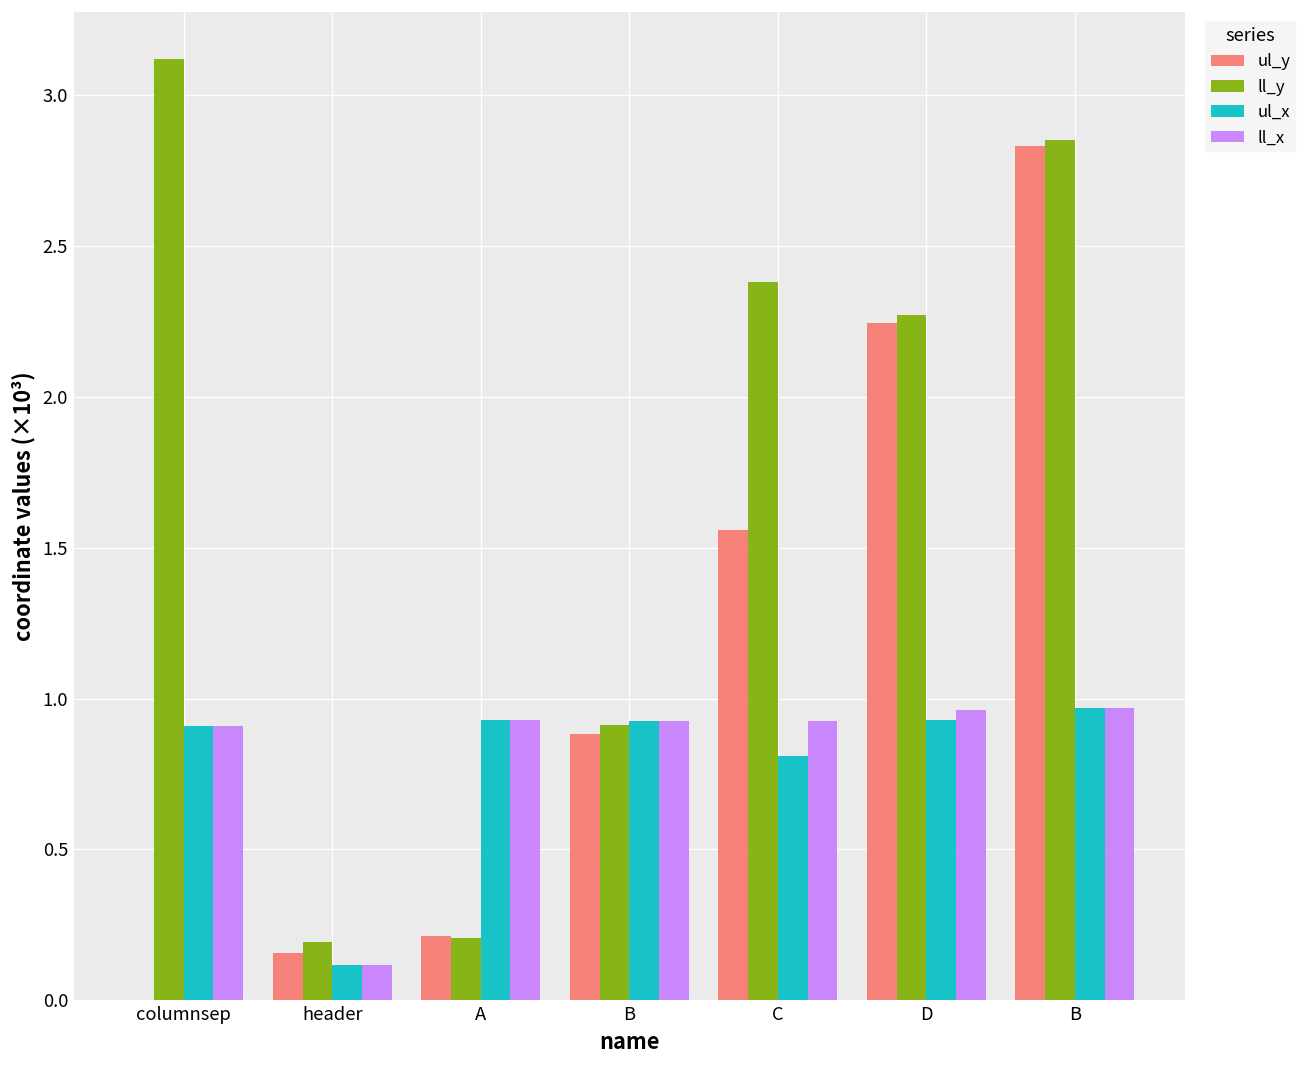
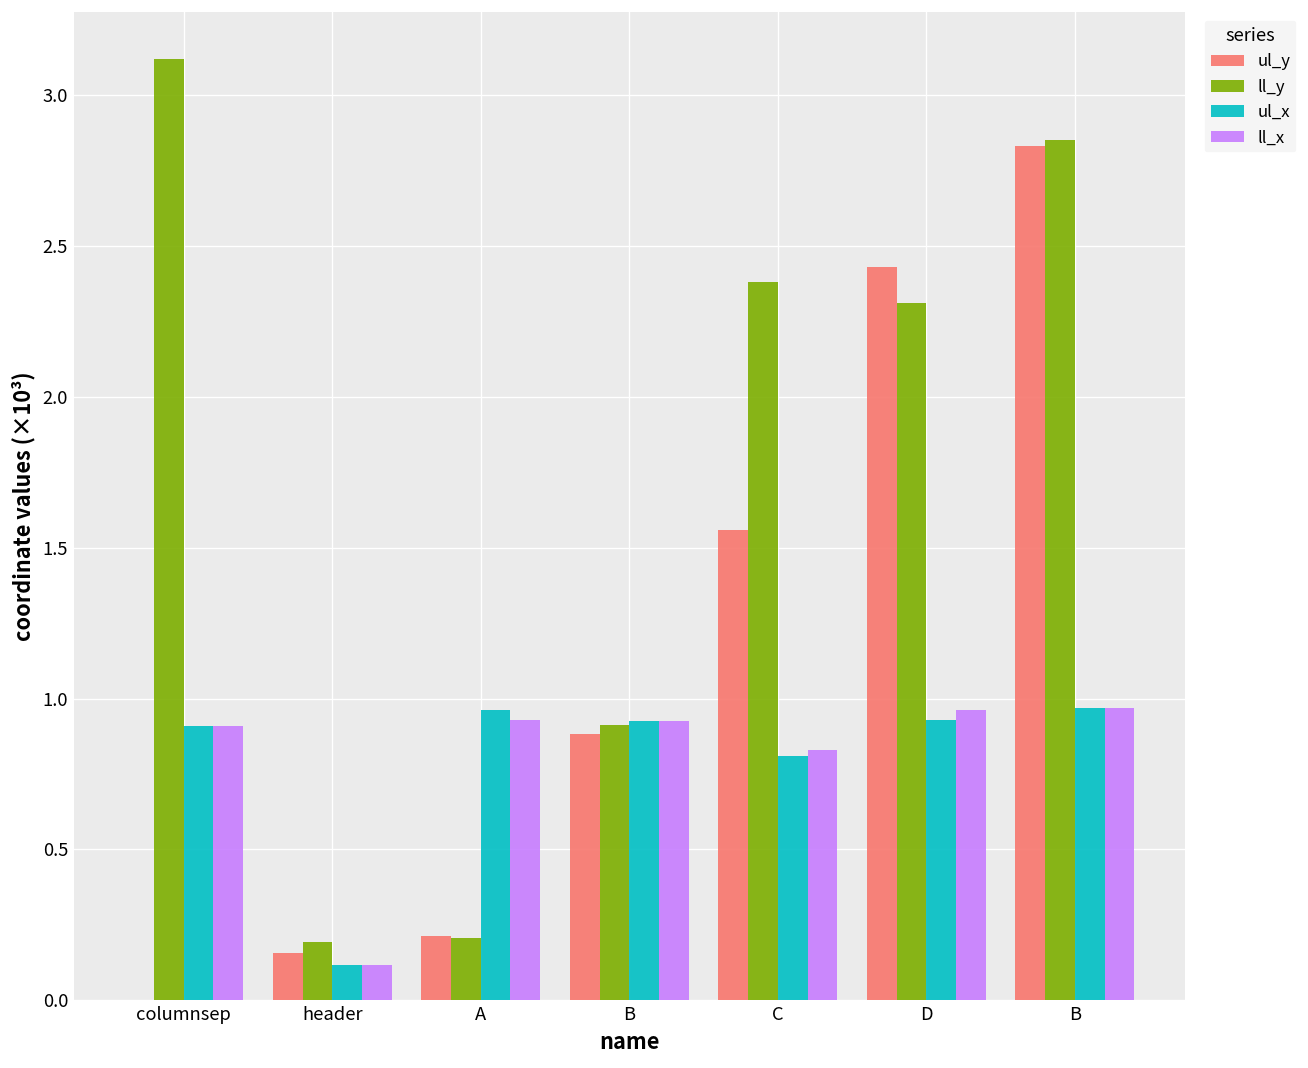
  {
    "ul_y": {
      "columnsep": 0.00,
      "header": 0.16,
      "A": 0.21,
      "C": 1.56,
-     "D": 2.24
+     "D": 2.43
    },
    "ll_y": {
      "columnsep": 3.12,
      "header": 0.19,
      "A": 0.21,
      "C": 2.38,
-     "D": 2.27
+     "D": 2.31
    },
    "ul_x": {
      "columnsep": 0.91,
      "header": 0.12,
-     "A": 0.93,
+     "A": 0.96,
      "C": 0.81,
      "D": 0.93
    },
    "ll_x": {
      "columnsep": 0.91,
      "header": 0.12,
      "A": 0.93,
-     "C": 0.93,
+     "C": 0.83,
      "D": 0.96
    }
  }
